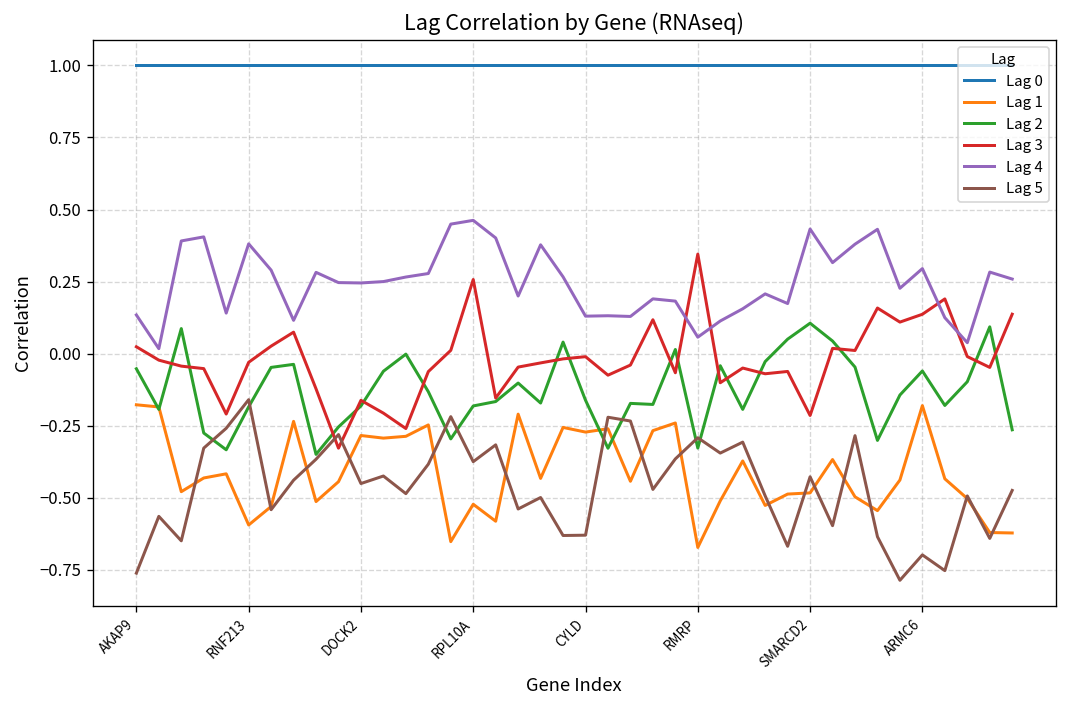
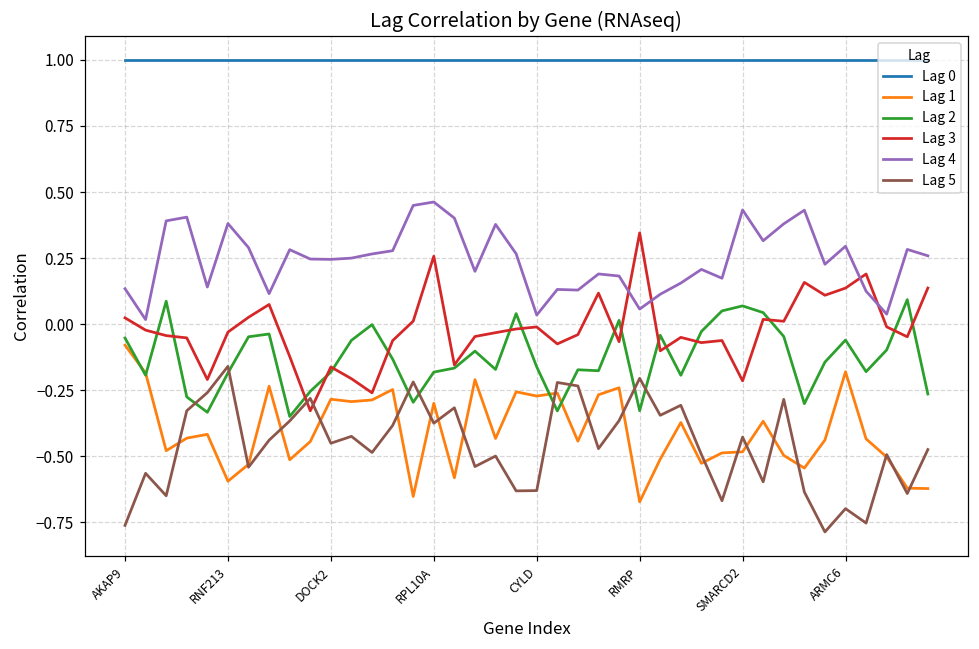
  {
    "Lag 0": {
      "AKAP9": 1.00,
      "RNF213": 1.00,
      "DOCK2": 1.00,
      "RPL10A": 1.00,
      "CYLD": 1.00,
      "RMRP": 1.00,
      "SMARCD2": 1.00,
      "ARMC6": 1.00
    },
    "Lag 1": {
-     "AKAP9": -0.18,
+     "AKAP9": -0.08,
      "RNF213": -0.59,
      "DOCK2": -0.28,
-     "RPL10A": -0.52,
+     "RPL10A": -0.30,
      "CYLD": -0.27,
      "RMRP": -0.67,
      "SMARCD2": -0.48,
      "ARMC6": -0.18
    },
    "Lag 2": {
      "AKAP9": -0.05,
      "RNF213": -0.18,
      "DOCK2": -0.18,
      "RPL10A": -0.18,
      "CYLD": -0.16,
      "RMRP": -0.33,
-     "SMARCD2": 0.11,
+     "SMARCD2": 0.07,
      "ARMC6": -0.06
    },
    "Lag 3": {
      "AKAP9": 0.02,
      "RNF213": -0.03,
      "DOCK2": -0.16,
      "RPL10A": 0.26,
      "CYLD": -0.01,
      "RMRP": 0.35,
      "SMARCD2": -0.21,
      "ARMC6": 0.14
    },
    "Lag 4": {
      "AKAP9": 0.13,
      "RNF213": 0.38,
      "DOCK2": 0.25,
      "RPL10A": 0.46,
-     "CYLD": 0.13,
+     "CYLD": 0.03,
      "RMRP": 0.06,
      "SMARCD2": 0.43,
      "ARMC6": 0.30
    },
    "Lag 5": {
      "AKAP9": -0.76,
      "RNF213": -0.16,
      "DOCK2": -0.45,
      "RPL10A": -0.37,
      "CYLD": -0.63,
-     "RMRP": -0.29,
+     "RMRP": -0.20,
      "SMARCD2": -0.43,
      "ARMC6": -0.70
    }
  }
